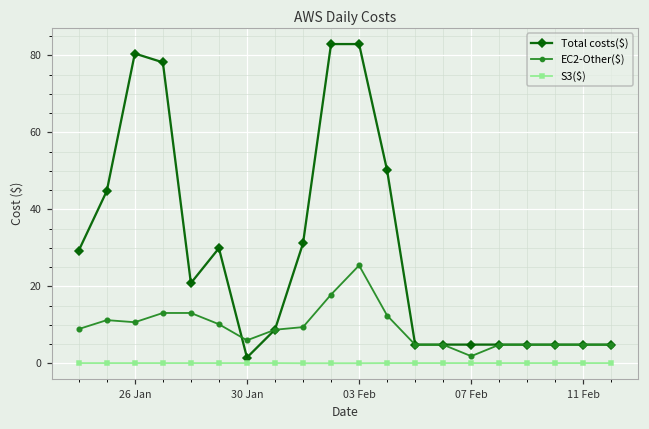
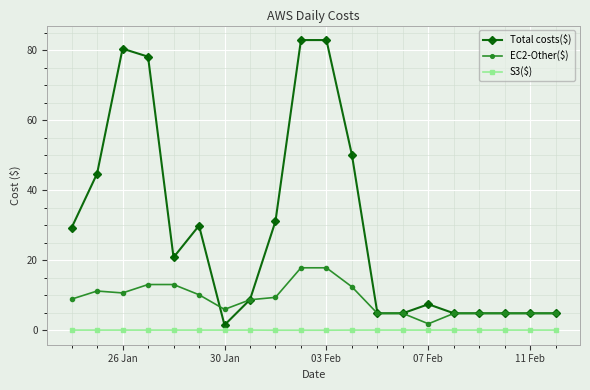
  {
    "Total costs($)": {
      "26 Jan": 80,
      "30 Jan": 1,
      "03 Feb": 83,
-     "07 Feb": 5
+     "07 Feb": 7
    },
    "EC2-Other($)": {
      "26 Jan": 11,
      "30 Jan": 6,
-     "03 Feb": 25,
+     "03 Feb": 18,
      "07 Feb": 2
    },
    "S3($)": {
      "26 Jan": 0,
      "30 Jan": 0,
      "03 Feb": 0,
      "07 Feb": 0,
      "11 Feb": 0
    }
  }
